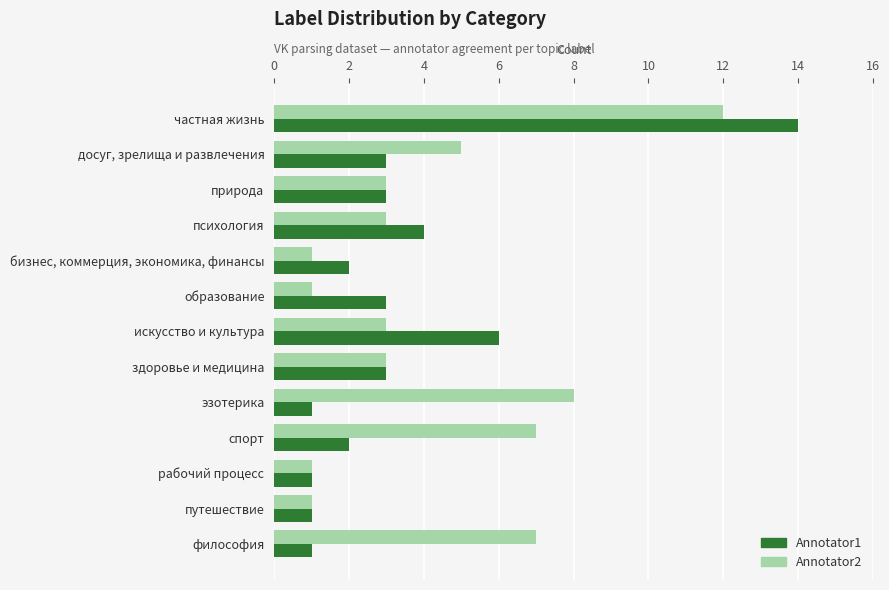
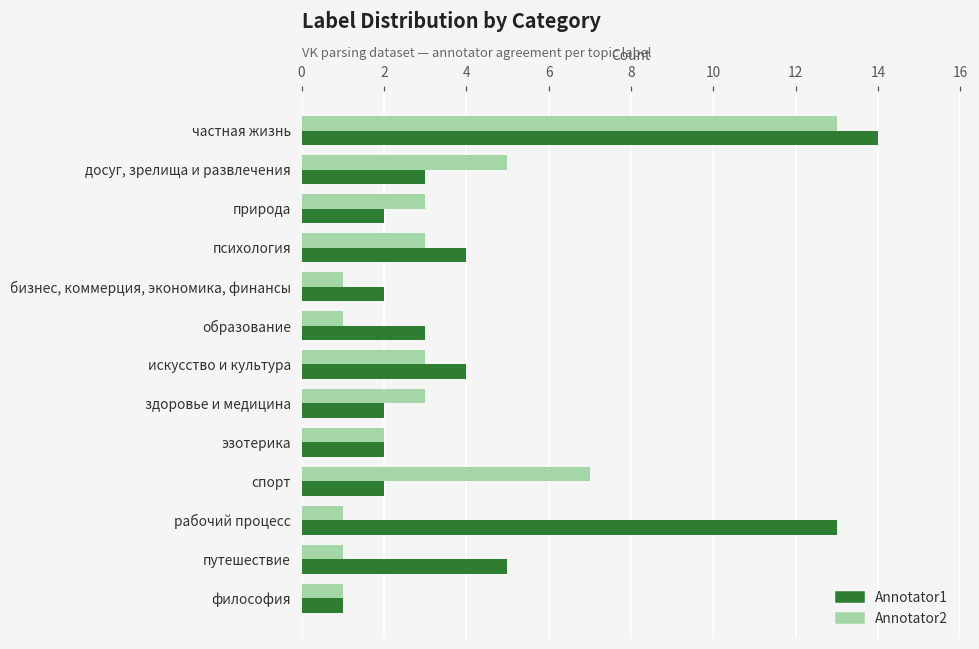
  {
    "Annotator1": {
      "частная жизнь": 14,
      "досуг, зрелища и развлечения": 3,
-     "природа": 3,
+     "природа": 2,
      "психология": 4,
      "бизнес, коммерция, экономика, финансы": 2,
      "образование": 3,
-     "искусство и культура": 6,
-     "здоровье и медицина": 3,
-     "эзотерика": 1,
+     "искусство и культура": 4,
+     "здоровье и медицина": 2,
+     "эзотерика": 2,
      "спорт": 2,
-     "рабочий процесс": 1,
-     "путешествие": 1,
+     "рабочий процесс": 13,
+     "путешествие": 5,
      "философия": 1
    },
    "Annotator2": {
-     "частная жизнь": 12,
+     "частная жизнь": 13,
      "досуг, зрелища и развлечения": 5,
      "природа": 3,
      "психология": 3,
      "бизнес, коммерция, экономика, финансы": 1,
      "образование": 1,
      "искусство и культура": 3,
      "здоровье и медицина": 3,
-     "эзотерика": 8,
+     "эзотерика": 2,
      "спорт": 7,
      "рабочий процесс": 1,
      "путешествие": 1,
-     "философия": 7
+     "философия": 1
    }
  }
